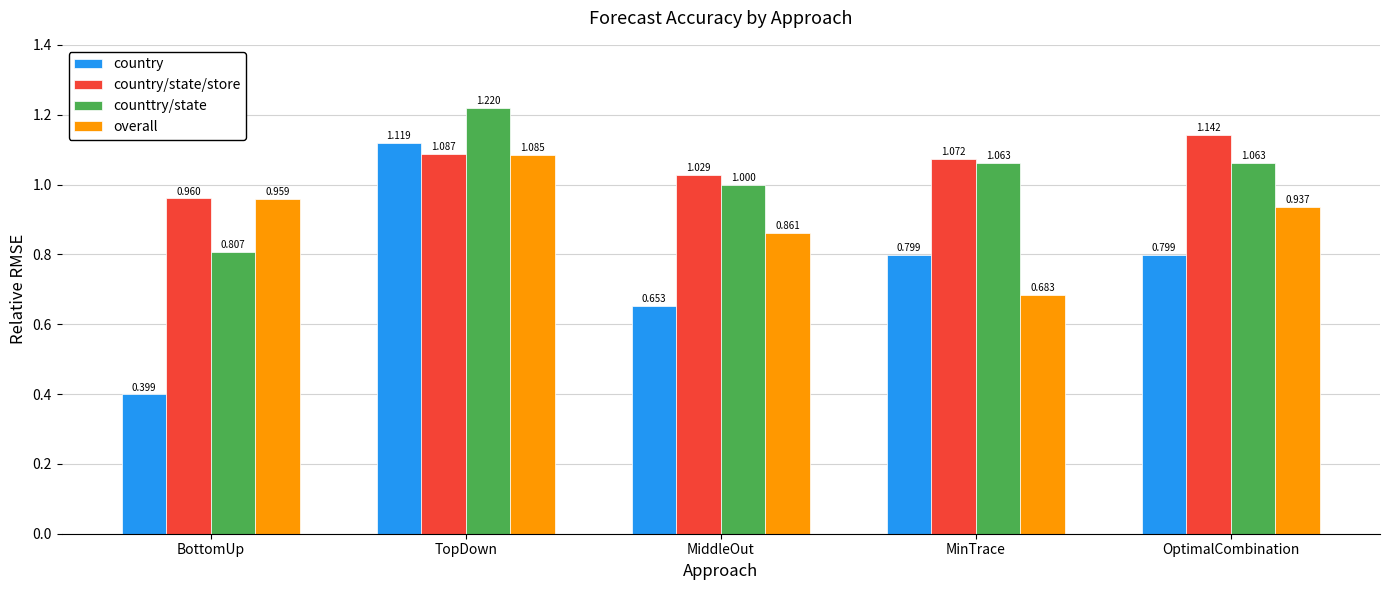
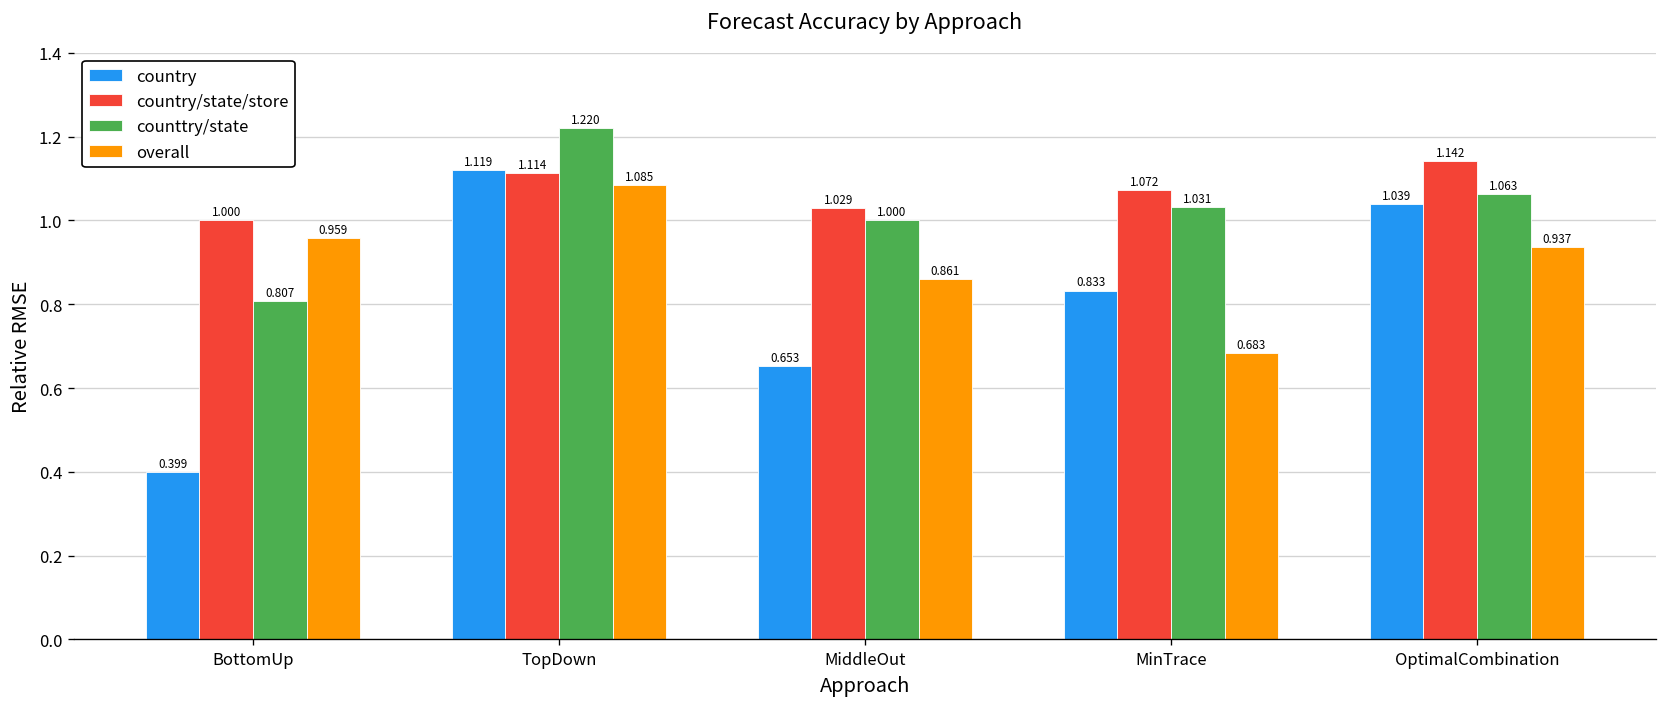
  {
    "country": {
      "BottomUp": 0.399,
      "TopDown": 1.119,
      "MiddleOut": 0.653,
-     "MinTrace": 0.799,
-     "OptimalCombination": 0.799
+     "MinTrace": 0.833,
+     "OptimalCombination": 1.039
    },
    "country/state/store": {
-     "BottomUp": 0.960,
-     "TopDown": 1.087,
+     "BottomUp": 1.000,
+     "TopDown": 1.114,
      "MiddleOut": 1.029,
      "MinTrace": 1.072,
      "OptimalCombination": 1.142
    },
    "counttry/state": {
      "BottomUp": 0.807,
      "TopDown": 1.220,
      "MiddleOut": 1.000,
-     "MinTrace": 1.063,
+     "MinTrace": 1.031,
      "OptimalCombination": 1.063
    },
    "overall": {
      "BottomUp": 0.959,
      "TopDown": 1.085,
      "MiddleOut": 0.861,
      "MinTrace": 0.683,
      "OptimalCombination": 0.937
    }
  }
